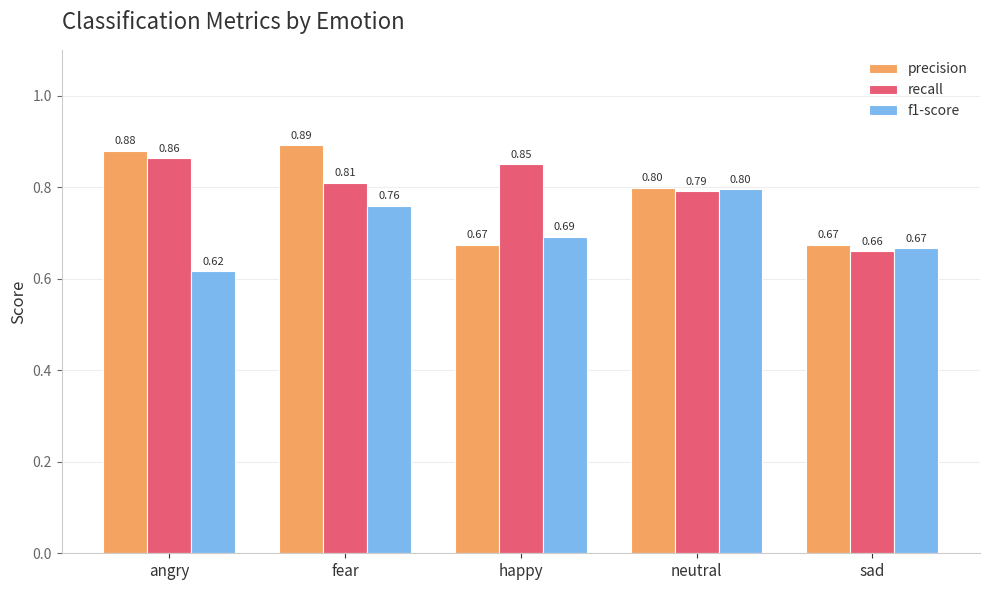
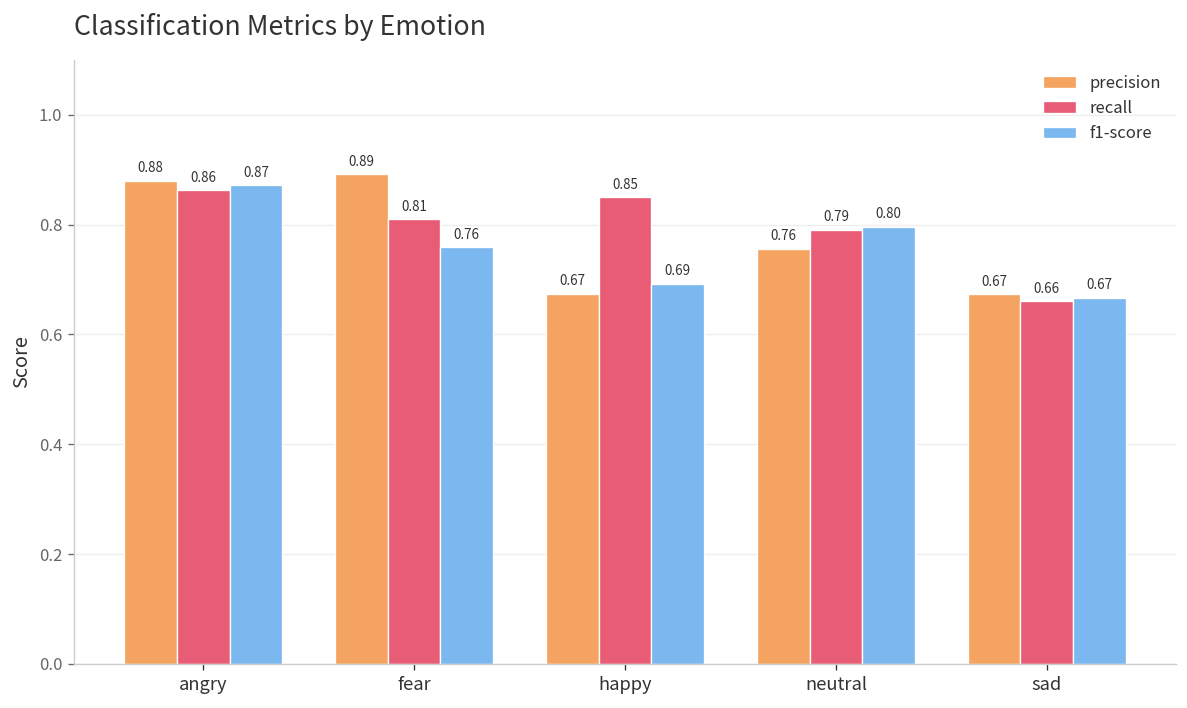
  {
    "precision": {
      "angry": 0.88,
      "fear": 0.89,
      "happy": 0.67,
-     "neutral": 0.80,
+     "neutral": 0.76,
      "sad": 0.67
    },
    "recall": {
      "angry": 0.86,
      "fear": 0.81,
      "happy": 0.85,
      "neutral": 0.79,
      "sad": 0.66
    },
    "f1-score": {
-     "angry": 0.62,
+     "angry": 0.87,
      "fear": 0.76,
      "happy": 0.69,
      "neutral": 0.80,
      "sad": 0.67
    }
  }
